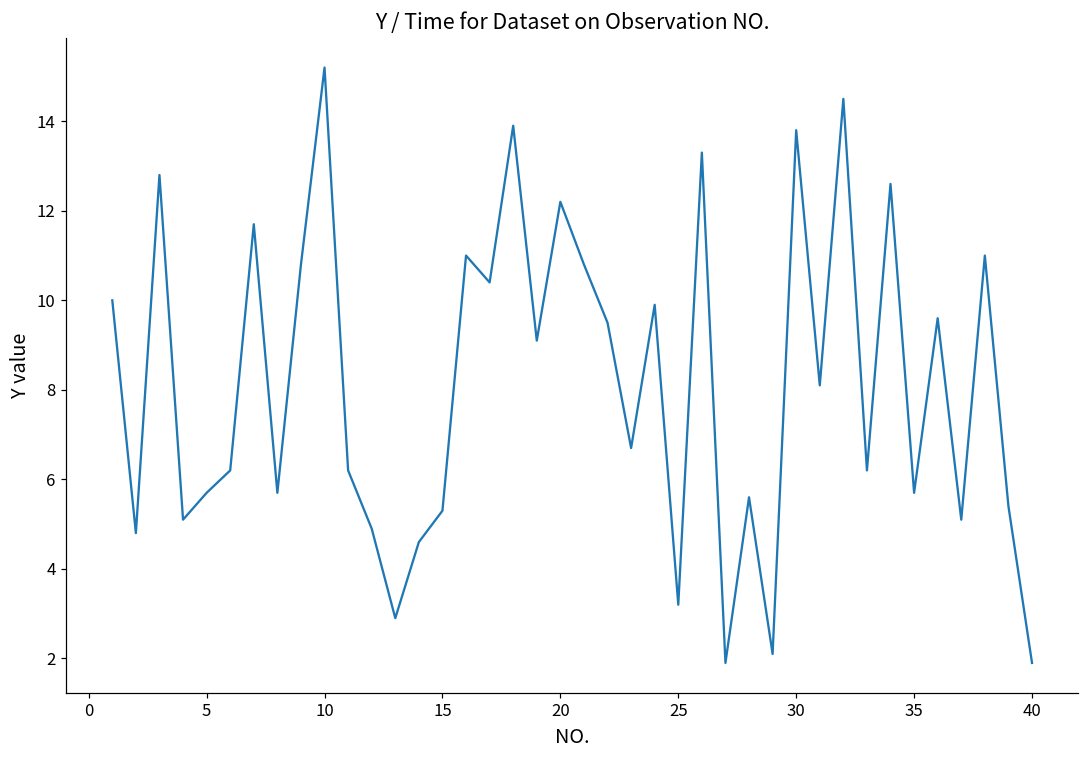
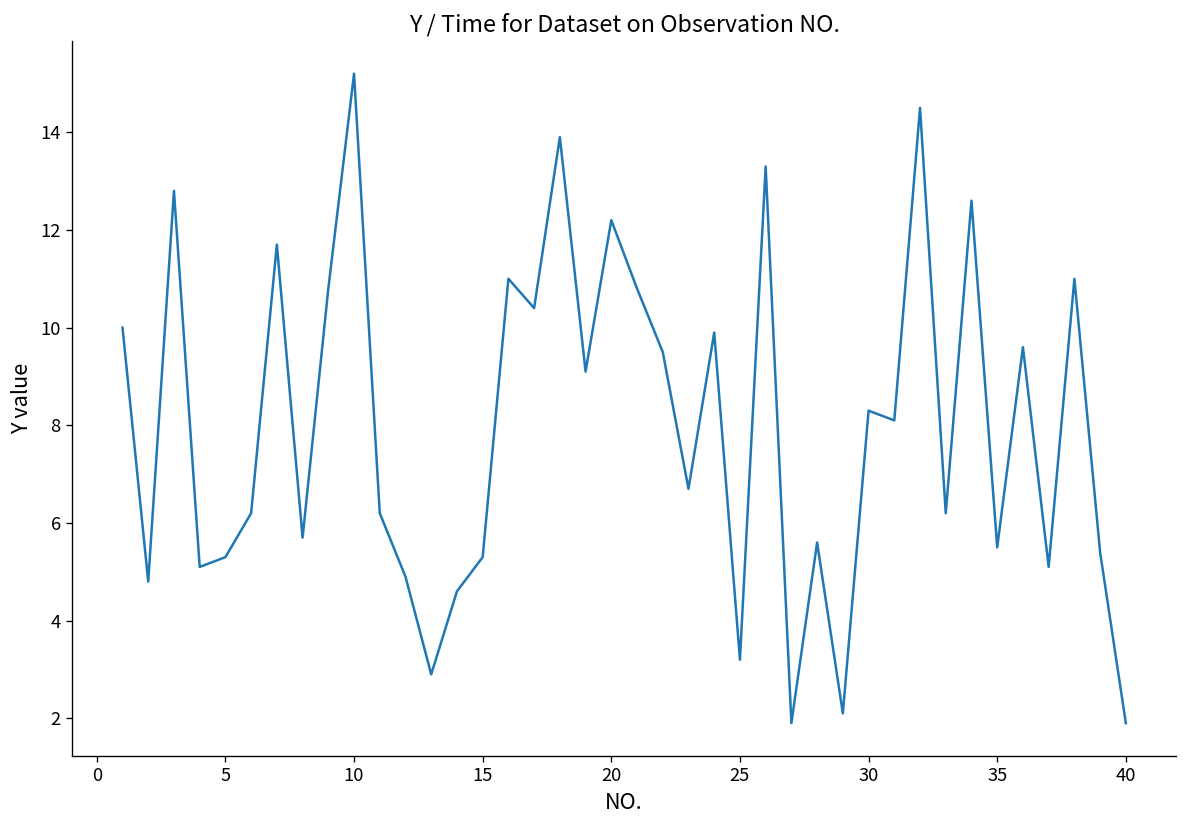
  {
-   "5": 5.7,
+   "5": 5.3,
    "10": 15.2,
    "15": 5.3,
    "20": 12.2,
    "25": 3.2,
-   "30": 13.8,
-   "35": 5.7,
+   "30": 8.3,
+   "35": 5.5,
    "40": 1.9
  }
